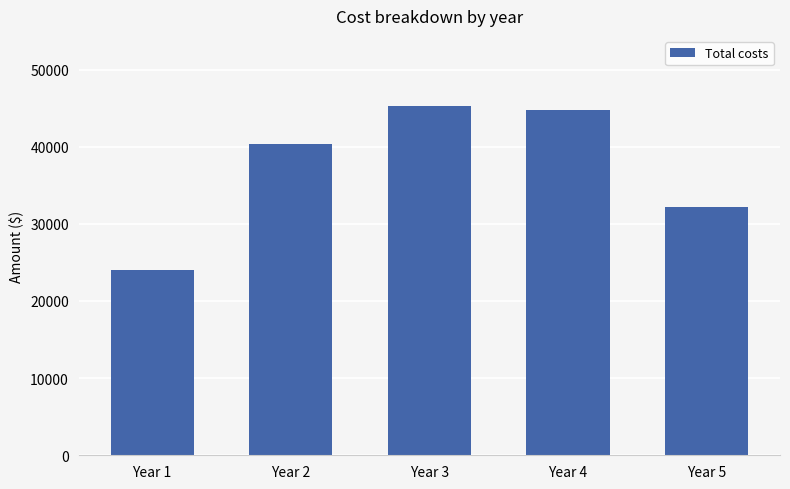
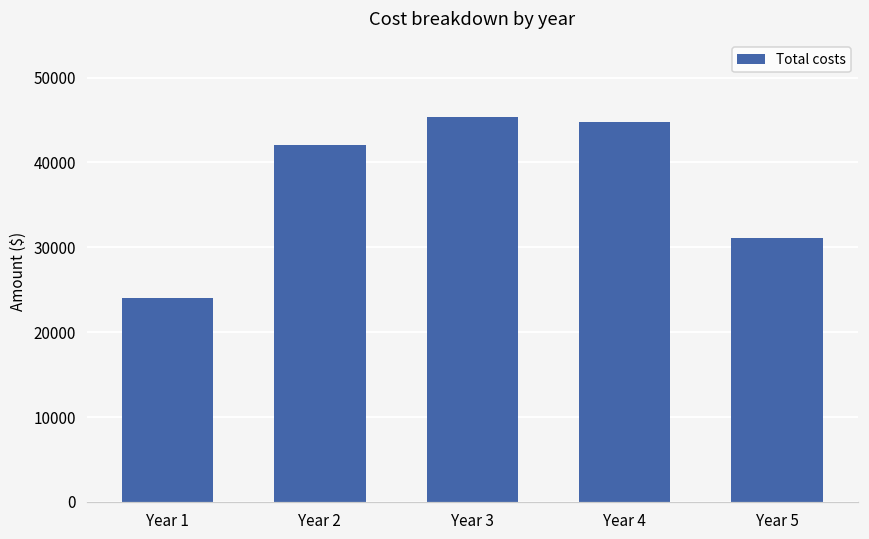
  {
    "Year 1": 24000,
-   "Year 2": 40000,
+   "Year 2": 42000,
    "Year 3": 45000,
    "Year 4": 45000,
-   "Year 5": 32000
+   "Year 5": 31000
  }
